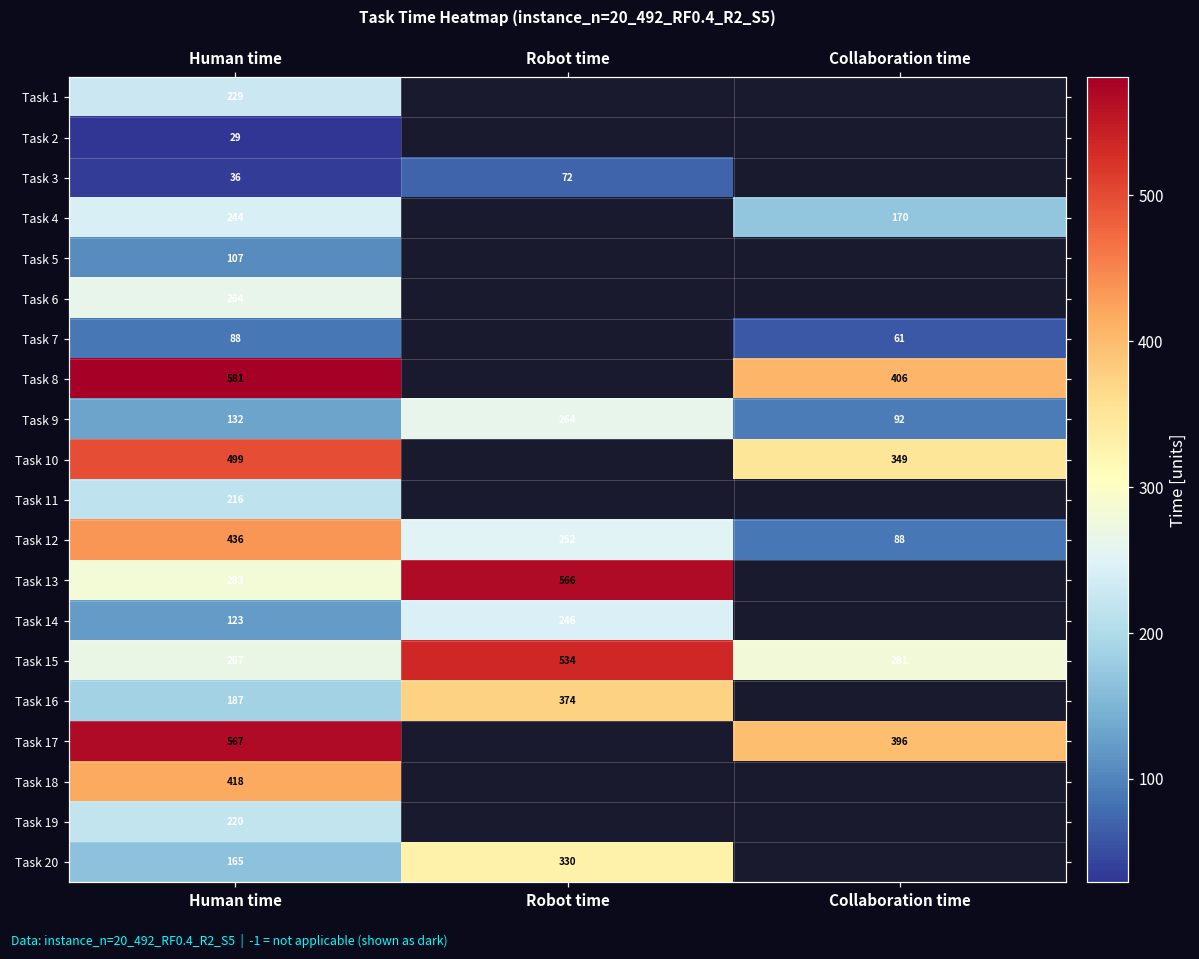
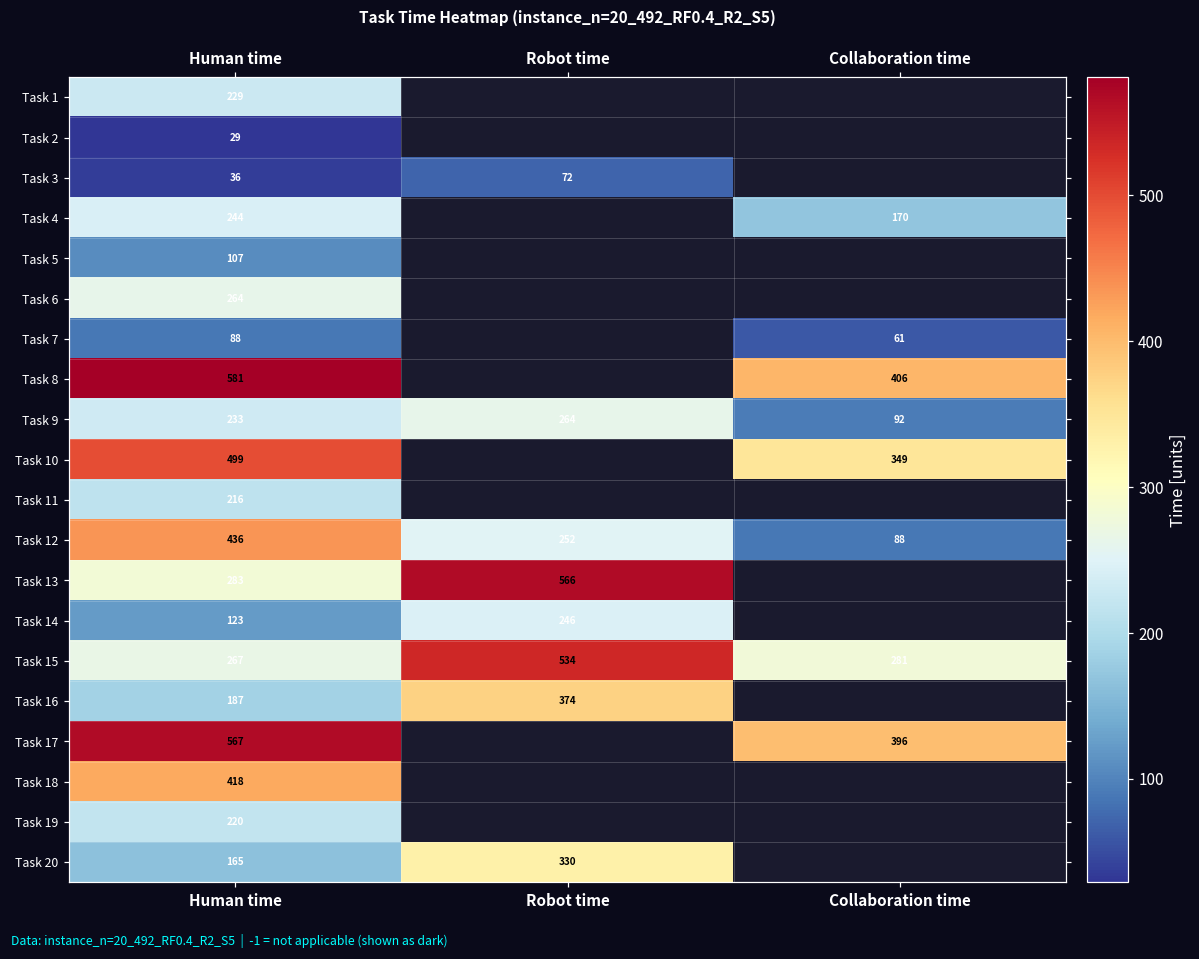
  {
    "Task 1": {
      "Human time": 229
    },
    "Task 2": {
      "Human time": 29
    },
    "Task 3": {
      "Human time": 36,
      "Robot time": 72
    },
    "Task 4": {
      "Collaboration time": 170
    },
    "Task 5": {
      "Human time": 107
    },
    "Task 7": {
      "Human time": 88,
      "Collaboration time": 61
    },
    "Task 8": {
      "Human time": 581,
      "Collaboration time": 406
    },
    "Task 9": {
-     "Human time": 132,
+     "Human time": 233,
      "Collaboration time": 92
    },
    "Task 10": {
      "Human time": 499,
      "Collaboration time": 349
    },
    "Task 11": {
      "Human time": 216
    },
    "Task 12": {
      "Human time": 436,
      "Collaboration time": 88
    },
    "Task 13": {
      "Robot time": 566
    },
    "Task 14": {
      "Human time": 123
    },
    "Task 15": {
      "Robot time": 534
    },
    "Task 16": {
      "Human time": 187,
      "Robot time": 374
    },
    "Task 17": {
      "Human time": 567,
      "Collaboration time": 396
    },
    "Task 18": {
      "Human time": 418
    },
    "Task 19": {
      "Human time": 220
    },
    "Task 20": {
      "Human time": 165,
      "Robot time": 330
    }
  }
